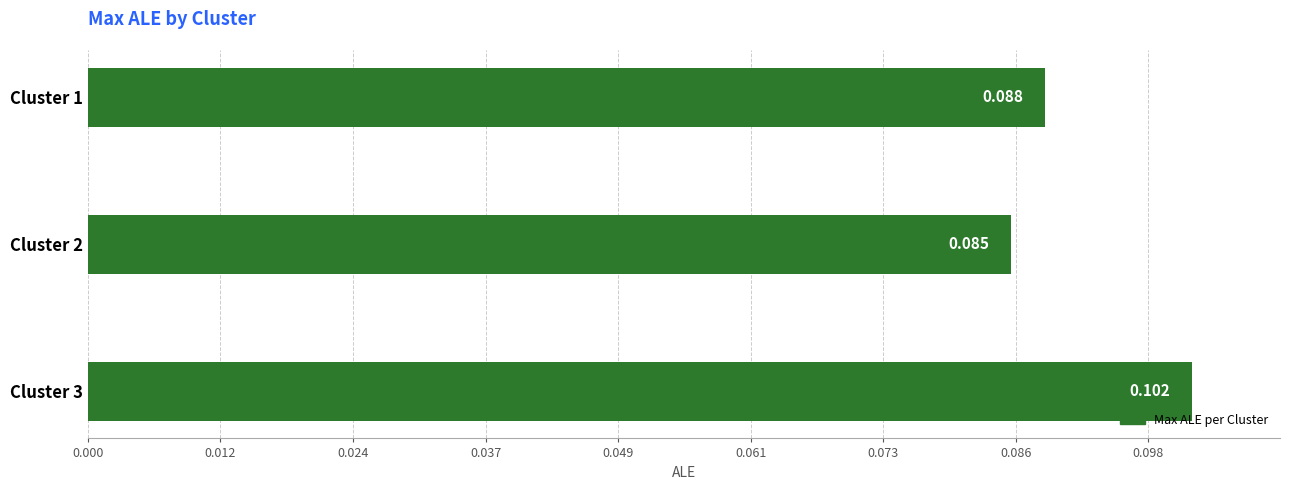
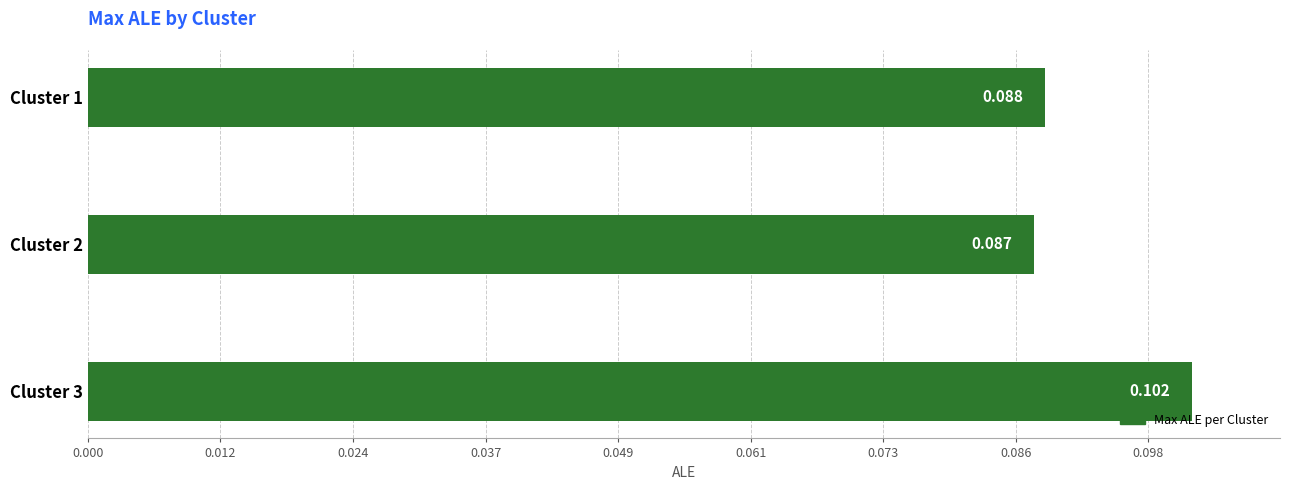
  {
    "Cluster 1": 0.088,
-   "Cluster 2": 0.085,
+   "Cluster 2": 0.087,
    "Cluster 3": 0.102
  }
